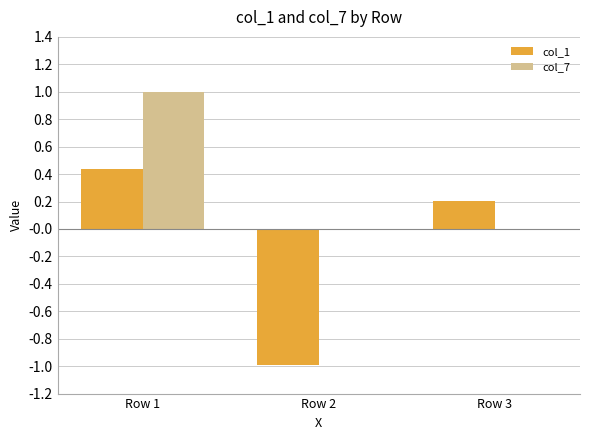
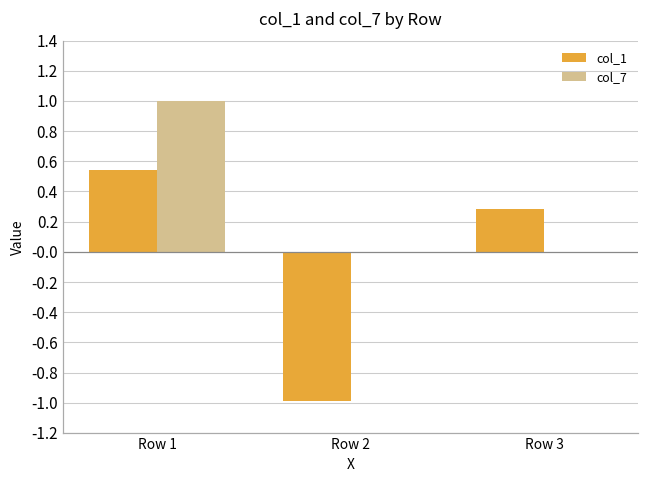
  {
    "col_1": {
-     "Row 1": 0.44,
+     "Row 1": 0.54,
      "Row 2": -0.99,
-     "Row 3": 0.20
+     "Row 3": 0.28
    },
    "col_7": {
      "Row 1": 1.00,
      "Row 2": 0.00,
      "Row 3": 0.00
    }
  }
